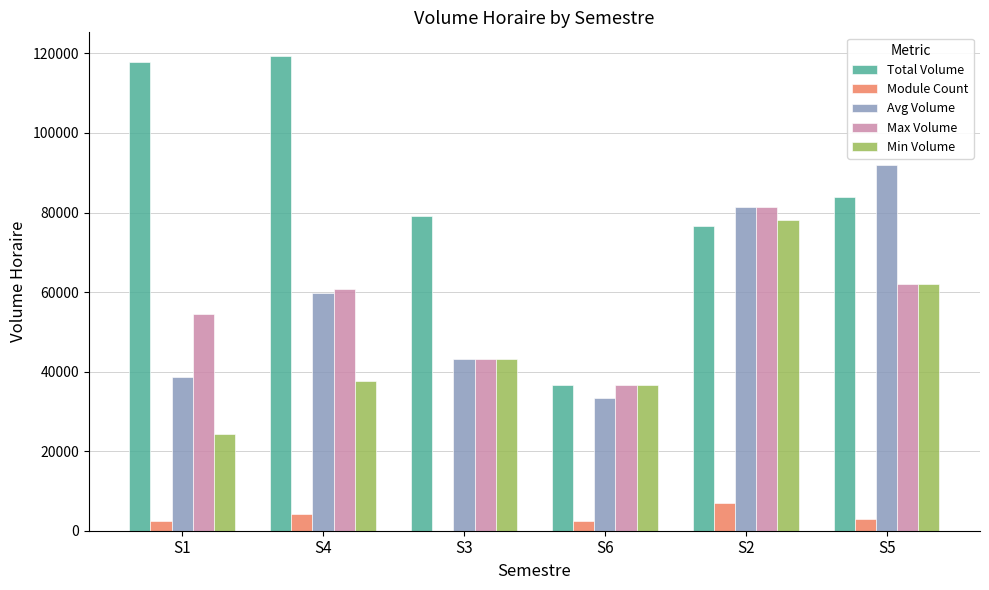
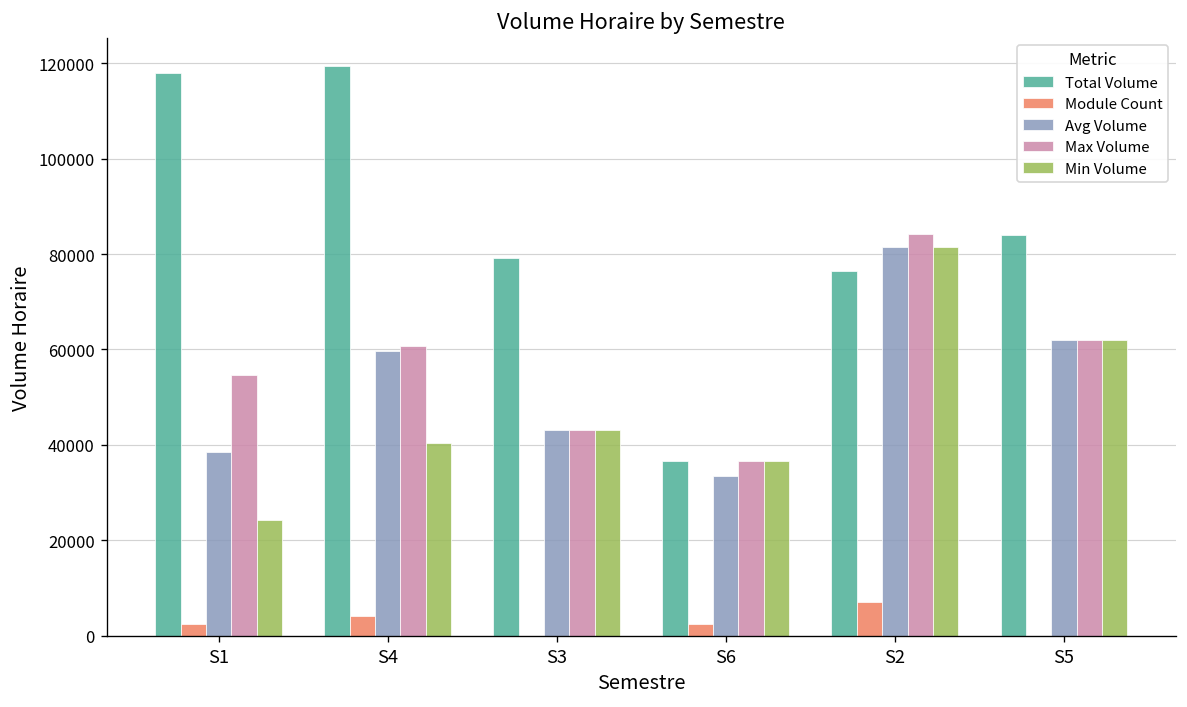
  {
    "Total Volume": {
      "S1": 118000,
      "S4": 119000,
      "S3": 79000,
      "S6": 37000,
      "S2": 77000,
      "S5": 84000
    },
    "Module Count": {
      "S1": 2000,
      "S4": 4000,
      "S6": 2000,
      "S2": 7000,
-     "S5": 3000
+     "S5": 0
    },
    "Avg Volume": {
      "S1": 39000,
      "S4": 60000,
      "S3": 43000,
      "S6": 33000,
      "S2": 81000,
-     "S5": 92000
+     "S5": 62000
    },
    "Max Volume": {
      "S1": 55000,
      "S4": 61000,
      "S3": 43000,
      "S6": 37000,
-     "S2": 81000,
+     "S2": 84000,
      "S5": 62000
    },
    "Min Volume": {
      "S1": 24000,
-     "S4": 38000,
+     "S4": 40000,
      "S3": 43000,
      "S6": 37000,
-     "S2": 78000,
+     "S2": 81000,
      "S5": 62000
    }
  }
